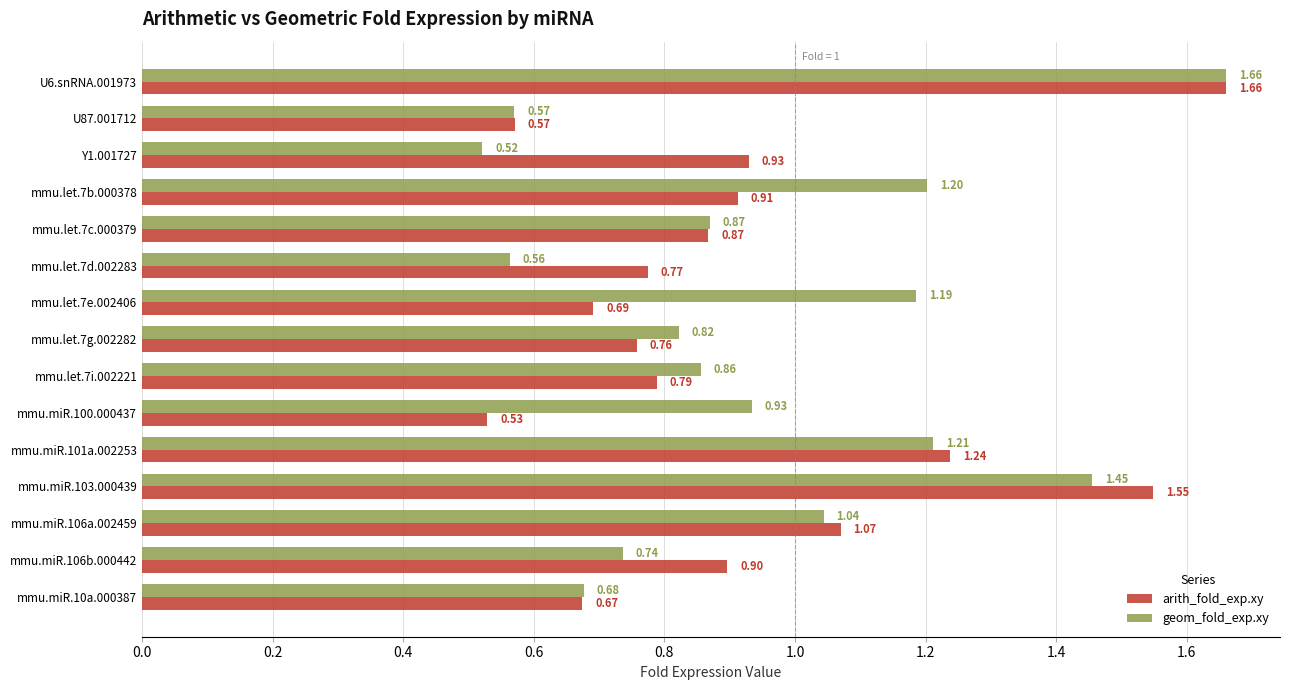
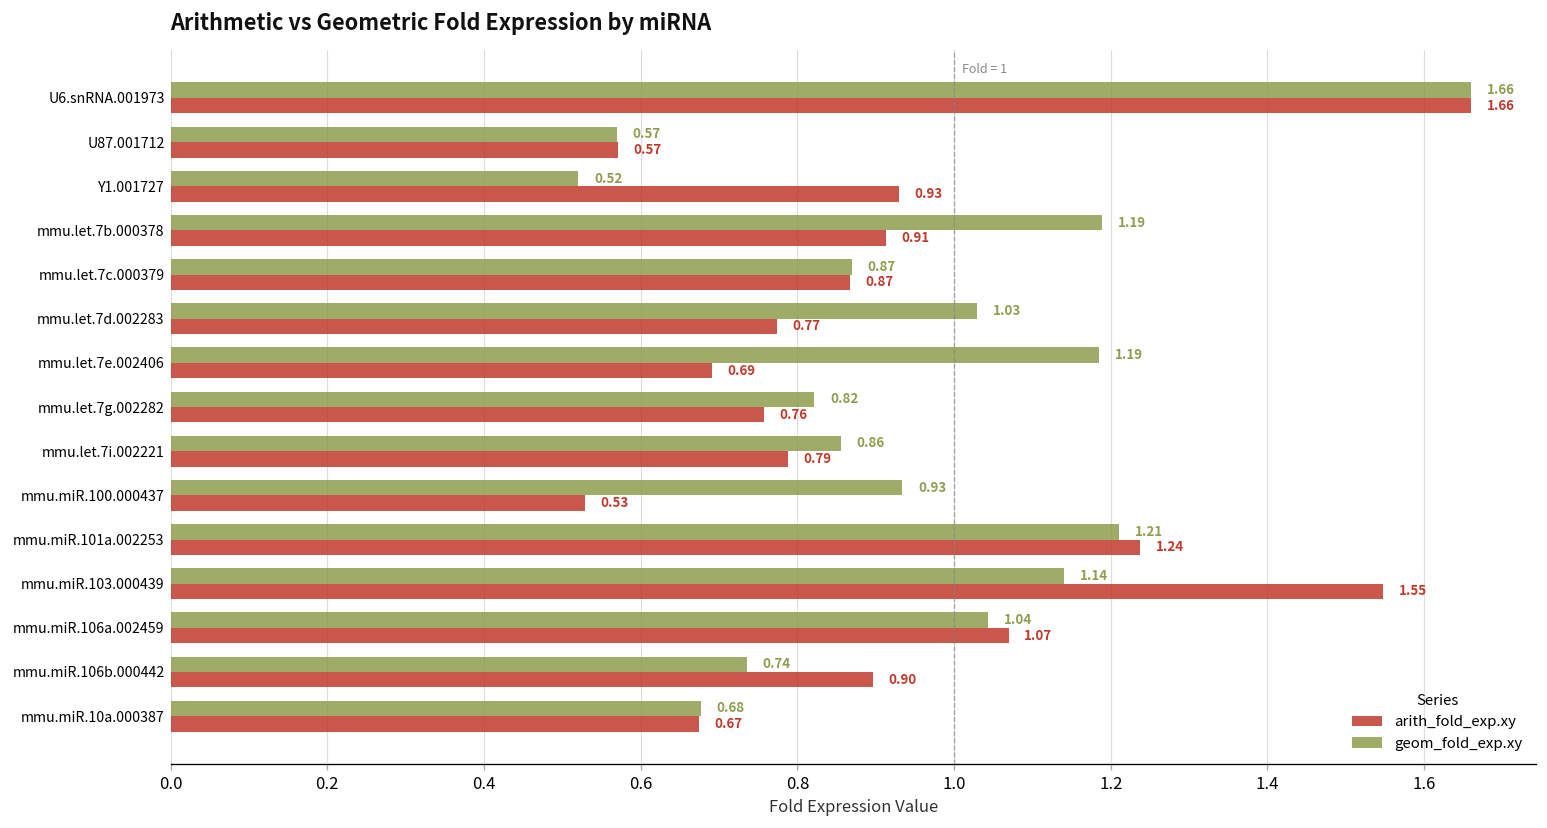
  {
    "arith_fold_exp.xy": {
      "U6.snRNA.001973": 1.66,
      "U87.001712": 0.57,
      "Y1.001727": 0.93,
      "mmu.let.7b.000378": 0.91,
      "mmu.let.7c.000379": 0.87,
      "mmu.let.7d.002283": 0.77,
      "mmu.let.7e.002406": 0.69,
      "mmu.let.7g.002282": 0.76,
      "mmu.let.7i.002221": 0.79,
      "mmu.miR.100.000437": 0.53,
      "mmu.miR.101a.002253": 1.24,
      "mmu.miR.103.000439": 1.55,
      "mmu.miR.106a.002459": 1.07,
      "mmu.miR.106b.000442": 0.90,
      "mmu.miR.10a.000387": 0.67
    },
    "geom_fold_exp.xy": {
      "U6.snRNA.001973": 1.66,
      "U87.001712": 0.57,
      "Y1.001727": 0.52,
-     "mmu.let.7b.000378": 1.20,
+     "mmu.let.7b.000378": 1.19,
      "mmu.let.7c.000379": 0.87,
-     "mmu.let.7d.002283": 0.56,
+     "mmu.let.7d.002283": 1.03,
      "mmu.let.7e.002406": 1.19,
      "mmu.let.7g.002282": 0.82,
      "mmu.let.7i.002221": 0.86,
      "mmu.miR.100.000437": 0.93,
      "mmu.miR.101a.002253": 1.21,
-     "mmu.miR.103.000439": 1.45,
+     "mmu.miR.103.000439": 1.14,
      "mmu.miR.106a.002459": 1.04,
      "mmu.miR.106b.000442": 0.74,
      "mmu.miR.10a.000387": 0.68
    }
  }
